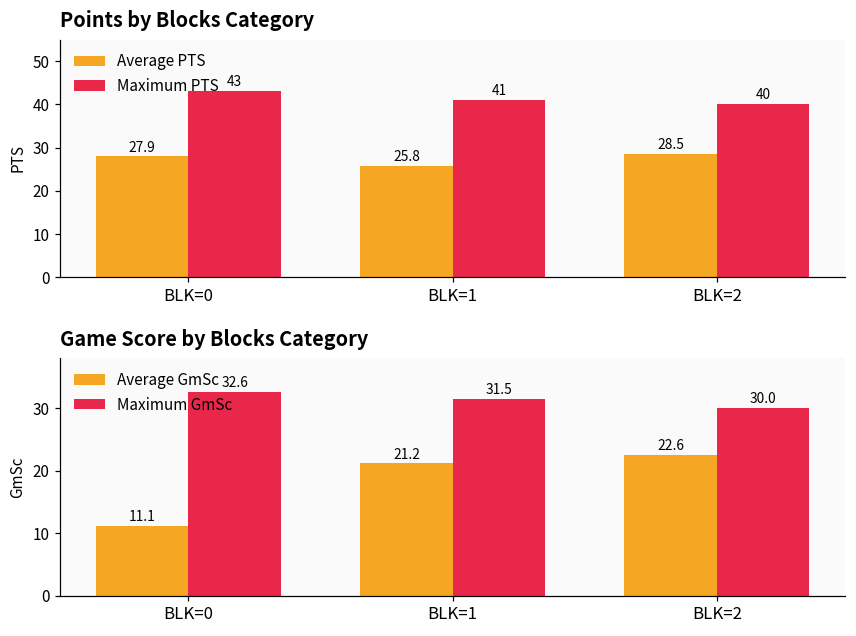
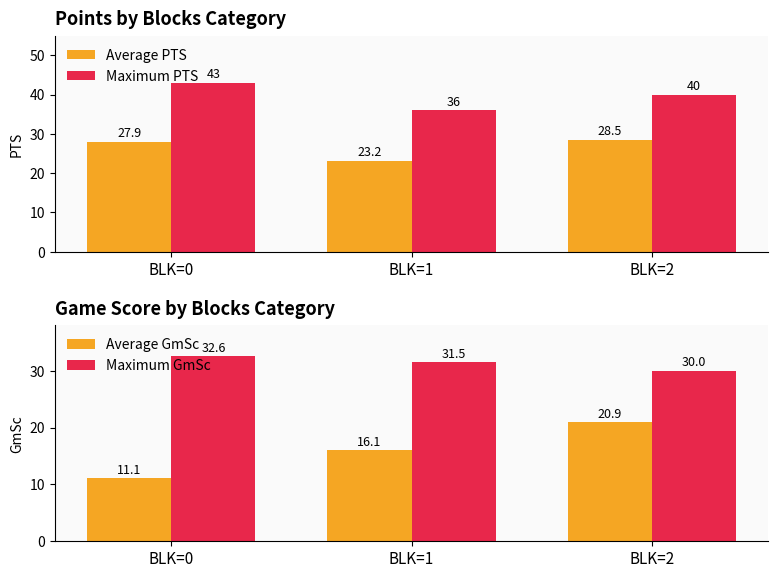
  {
    "Points by Blocks Category": {
      "Average PTS": {
        "BLK=0": 27.9,
-       "BLK=1": 25.8,
+       "BLK=1": 23.2,
        "BLK=2": 28.5
      },
      "Maximum PTS": {
        "BLK=0": 43,
-       "BLK=1": 41,
+       "BLK=1": 36,
        "BLK=2": 40
      }
    },
    "Game Score by Blocks Category": {
      "Average GmSc": {
        "BLK=0": 11.1,
-       "BLK=1": 21.2,
-       "BLK=2": 22.6
+       "BLK=1": 16.1,
+       "BLK=2": 20.9
      },
      "Maximum GmSc": {
        "BLK=0": 32.6,
        "BLK=1": 31.5,
        "BLK=2": 30.0
      }
    }
  }
